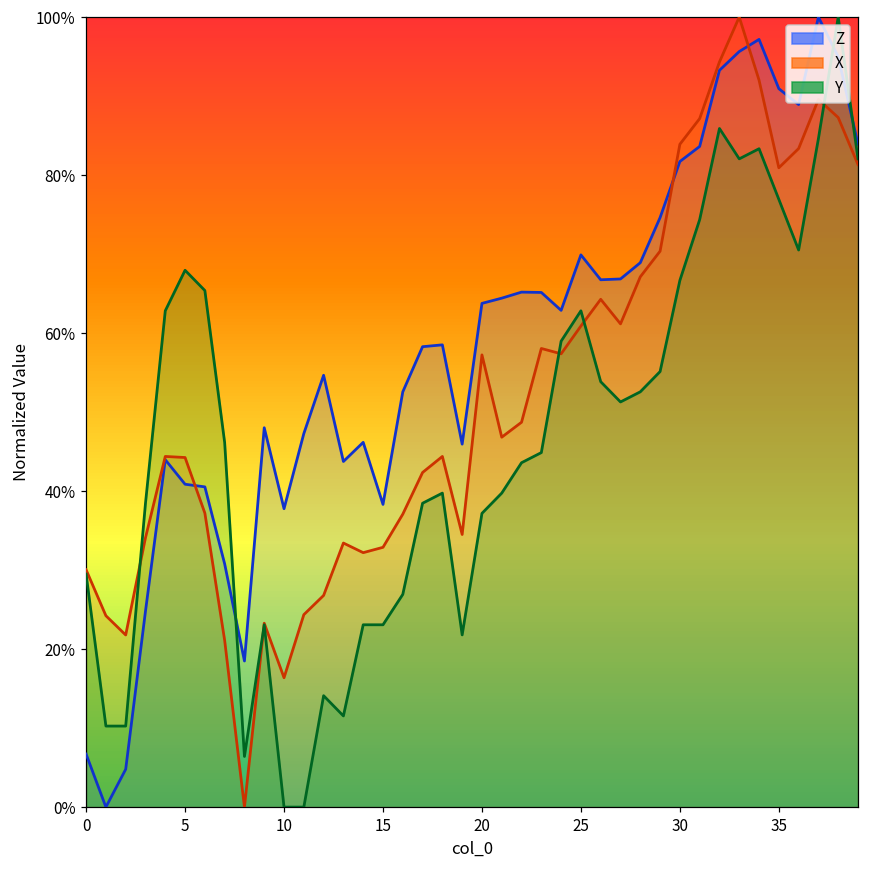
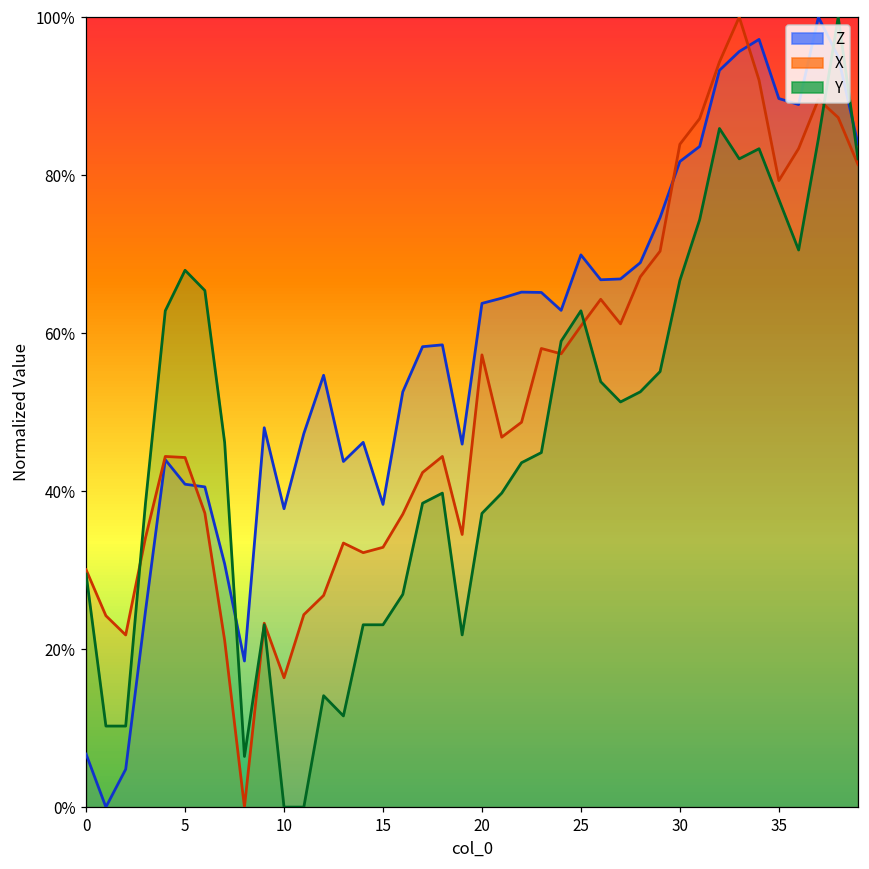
  {
    "Z": {
      "0": "7%",
      "5": "41%",
      "10": "38%",
      "15": "38%",
      "20": "64%",
      "25": "70%",
      "30": "82%",
-     "35": "91%"
+     "35": "90%"
    },
    "X": {
      "0": "30%",
      "5": "44%",
      "10": "16%",
      "15": "33%",
      "20": "57%",
      "25": "61%",
      "30": "84%",
-     "35": "81%"
+     "35": "79%"
    },
    "Y": {
      "0": "29%",
      "5": "68%",
      "10": "0%",
      "15": "23%",
      "20": "37%",
      "25": "63%",
      "30": "67%",
      "35": "77%"
    }
  }
